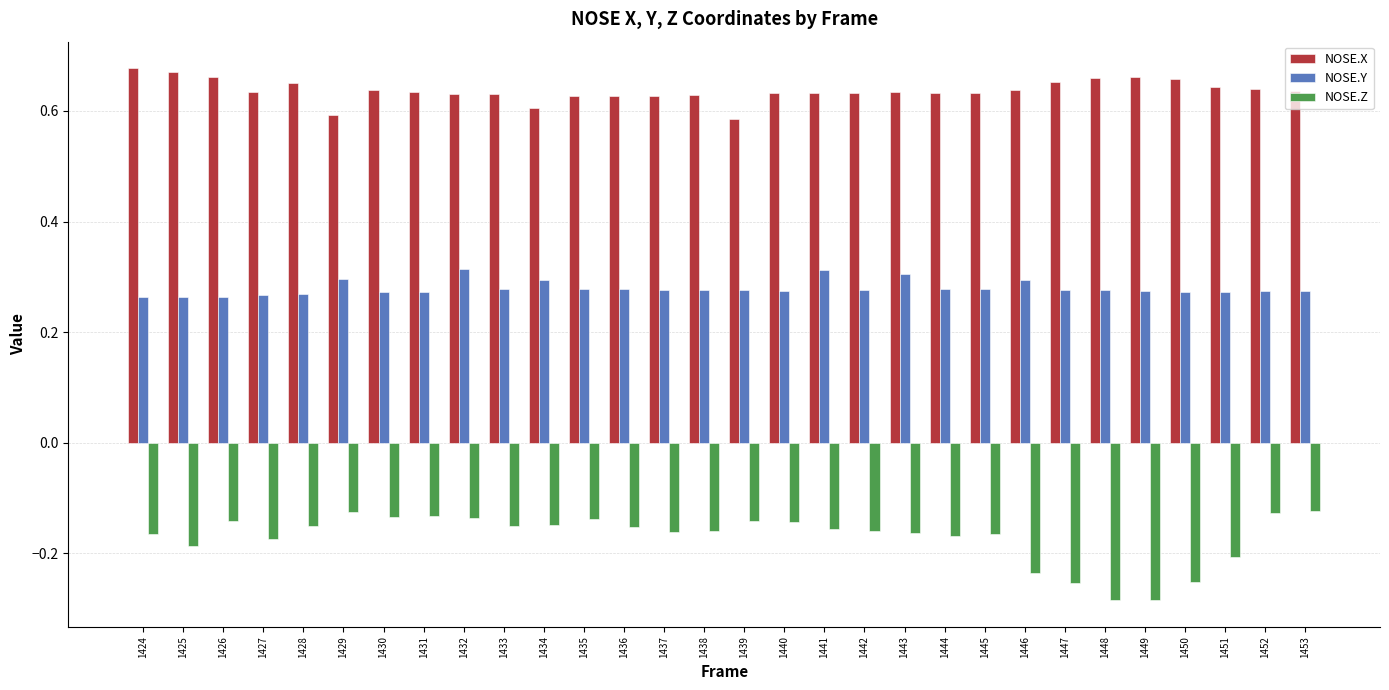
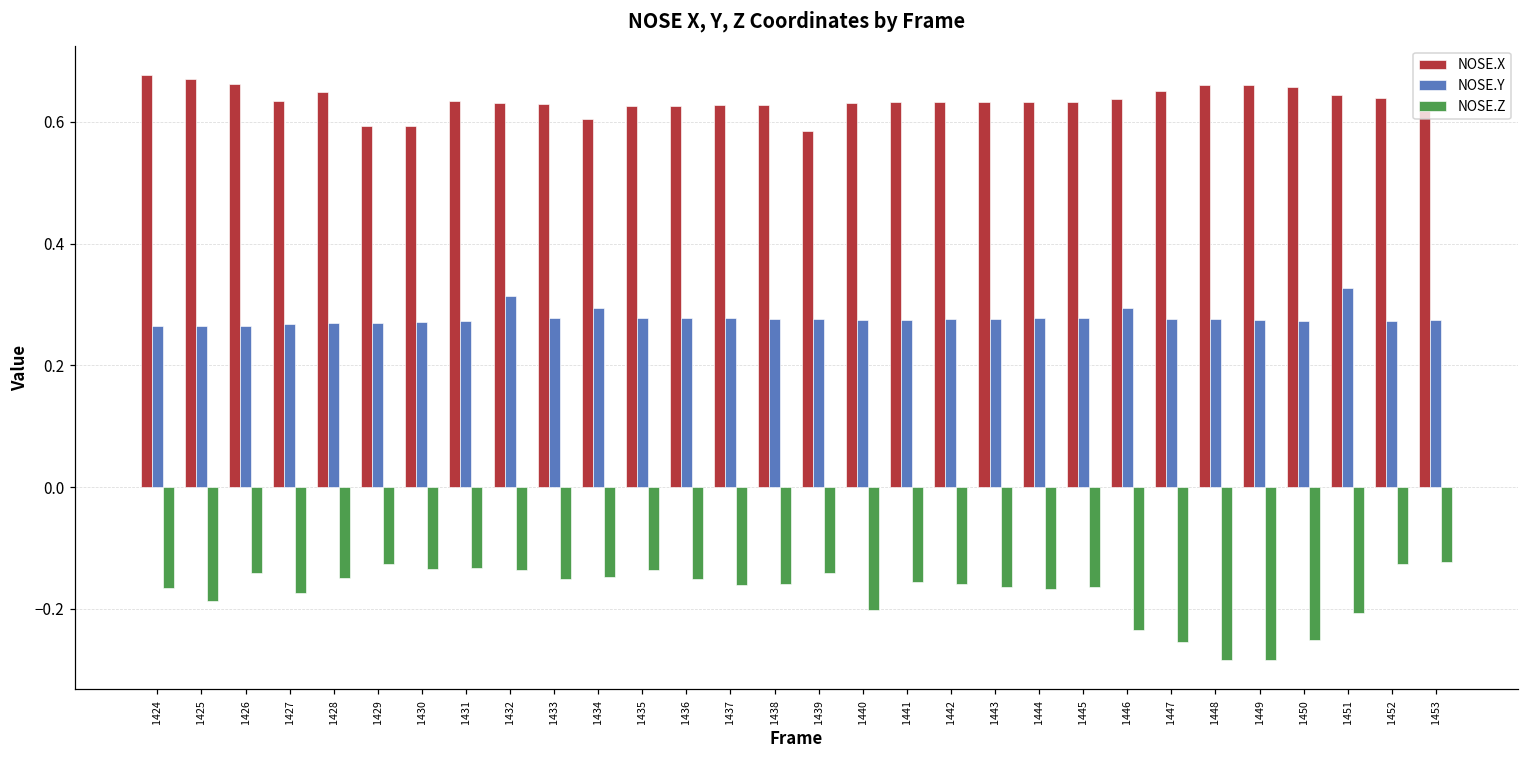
  {
    "NOSE.X": {
      "1424": 0.68,
      "1425": 0.67,
      "1426": 0.66,
      "1427": 0.63,
      "1428": 0.65,
      "1429": 0.59,
-     "1430": 0.64,
+     "1430": 0.59,
      "1431": 0.63,
      "1432": 0.63,
      "1433": 0.63,
      "1434": 0.60,
      "1435": 0.63,
      "1436": 0.63,
      "1437": 0.63,
      "1438": 0.63,
      "1439": 0.59,
      "1440": 0.63,
      "1441": 0.63,
      "1442": 0.63,
      "1443": 0.63,
      "1444": 0.63,
      "1445": 0.63,
      "1446": 0.64,
      "1447": 0.65,
      "1448": 0.66,
      "1449": 0.66,
      "1450": 0.66,
      "1451": 0.64,
      "1452": 0.64
    },
    "NOSE.Y": {
      "1424": 0.26,
      "1425": 0.26,
      "1426": 0.26,
      "1427": 0.27,
      "1428": 0.27,
-     "1429": 0.30,
+     "1429": 0.27,
      "1430": 0.27,
      "1431": 0.27,
      "1432": 0.31,
      "1433": 0.28,
      "1434": 0.29,
      "1435": 0.28,
      "1436": 0.28,
      "1437": 0.28,
      "1438": 0.28,
      "1439": 0.28,
      "1440": 0.27,
-     "1441": 0.31,
+     "1441": 0.27,
      "1442": 0.28,
-     "1443": 0.30,
+     "1443": 0.28,
      "1444": 0.28,
      "1445": 0.28,
      "1446": 0.29,
      "1447": 0.28,
      "1448": 0.28,
      "1449": 0.28,
      "1450": 0.27,
-     "1451": 0.27,
+     "1451": 0.33,
      "1452": 0.27,
      "1453": 0.28
    },
    "NOSE.Z": {
      "1424": -0.17,
      "1425": -0.19,
      "1426": -0.14,
      "1427": -0.17,
      "1428": -0.15,
      "1429": -0.13,
      "1430": -0.13,
      "1431": -0.13,
      "1432": -0.14,
      "1433": -0.15,
      "1434": -0.15,
      "1435": -0.14,
      "1436": -0.15,
      "1437": -0.16,
      "1438": -0.16,
      "1439": -0.14,
-     "1440": -0.14,
+     "1440": -0.20,
      "1441": -0.16,
      "1442": -0.16,
      "1443": -0.16,
      "1444": -0.17,
      "1445": -0.16,
      "1446": -0.24,
      "1447": -0.25,
      "1448": -0.28,
      "1449": -0.28,
      "1450": -0.25,
      "1451": -0.21,
      "1452": -0.13,
      "1453": -0.12
    }
  }
